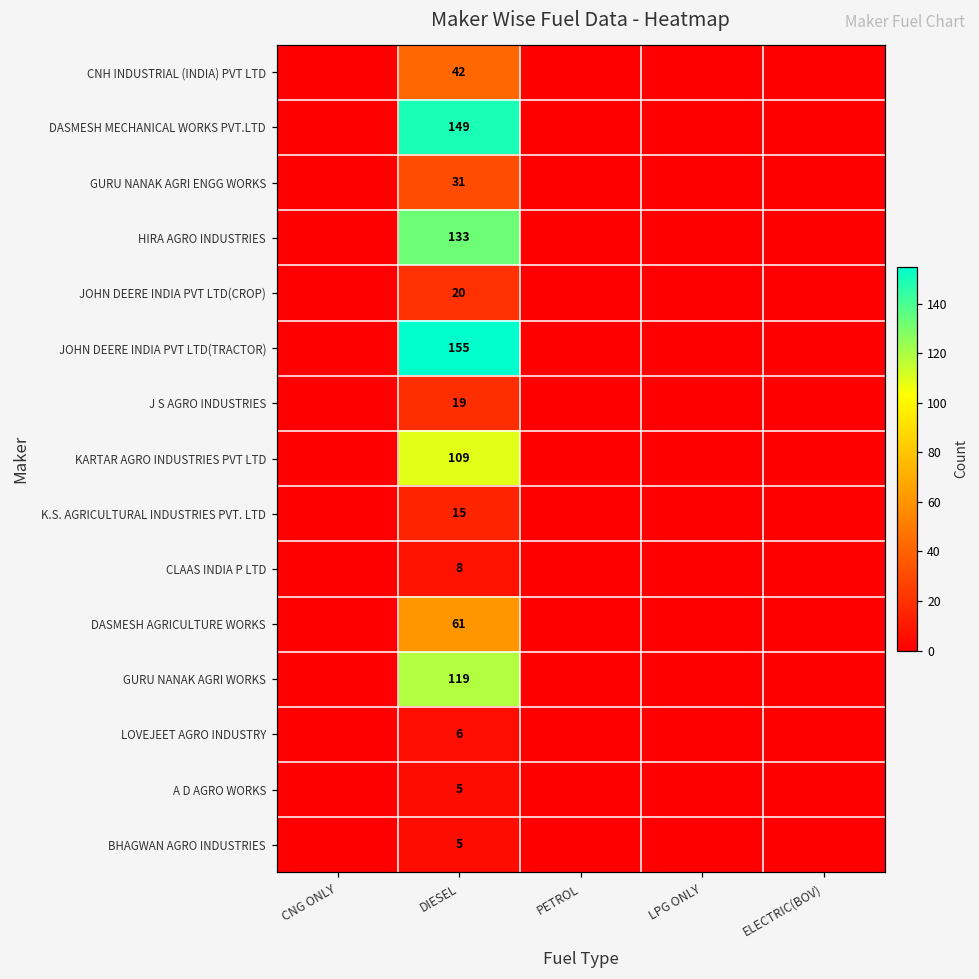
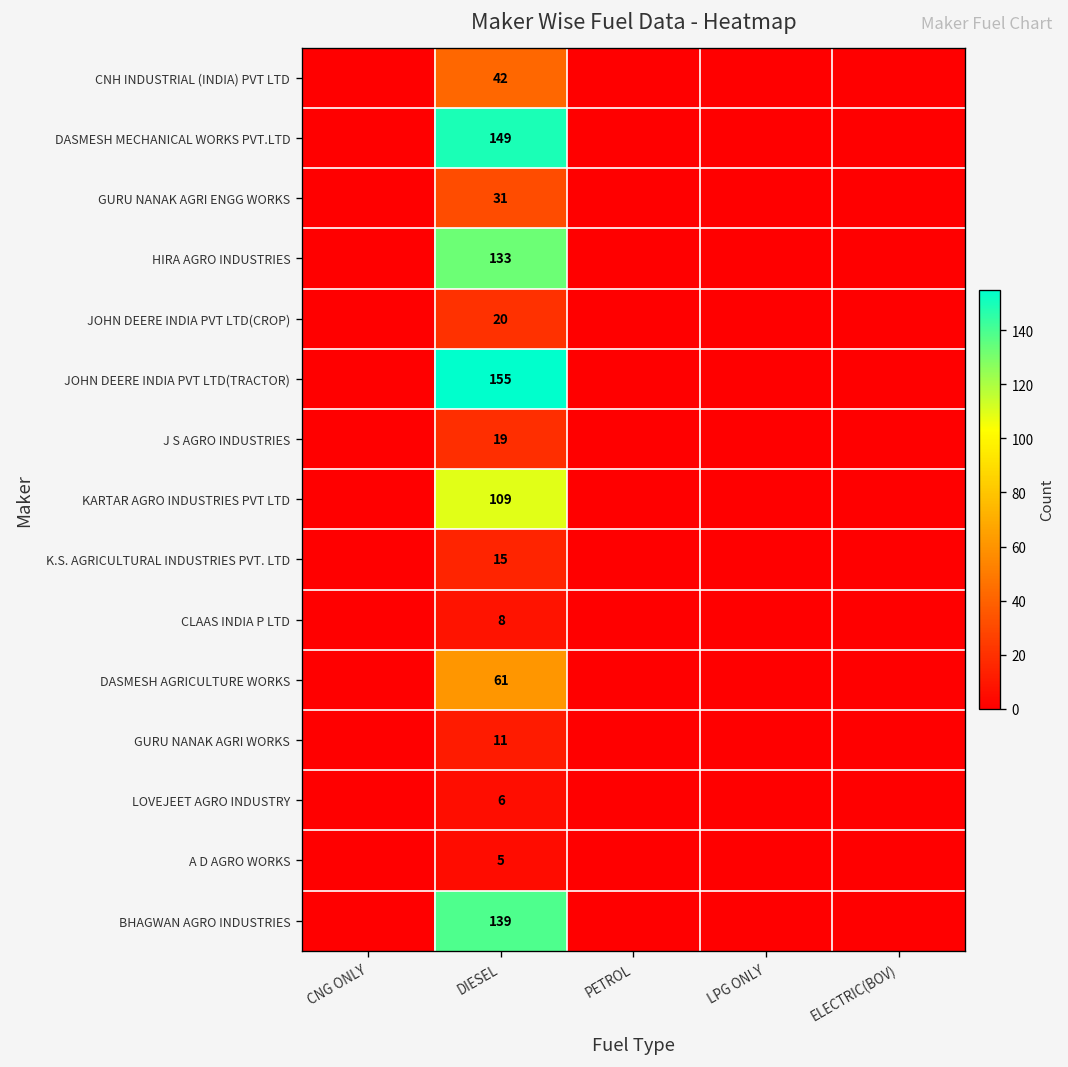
  {
    "CNH INDUSTRIAL (INDIA) PVT LTD": {
      "DIESEL": 42
    },
    "DASMESH MECHANICAL WORKS PVT.LTD": {
      "DIESEL": 149
    },
    "GURU NANAK AGRI ENGG WORKS": {
      "DIESEL": 31
    },
    "HIRA AGRO INDUSTRIES": {
      "DIESEL": 133
    },
    "JOHN DEERE INDIA PVT LTD(CROP)": {
      "DIESEL": 20
    },
    "JOHN DEERE INDIA PVT LTD(TRACTOR)": {
      "DIESEL": 155
    },
    "J S AGRO INDUSTRIES": {
      "DIESEL": 19
    },
    "KARTAR AGRO INDUSTRIES PVT LTD": {
      "DIESEL": 109
    },
    "K.S. AGRICULTURAL INDUSTRIES PVT. LTD": {
      "DIESEL": 15
    },
    "CLAAS INDIA P LTD": {
      "DIESEL": 8
    },
    "DASMESH AGRICULTURE WORKS": {
      "DIESEL": 61
    },
    "GURU NANAK AGRI WORKS": {
-     "DIESEL": 119
+     "DIESEL": 11
    },
    "LOVEJEET AGRO INDUSTRY": {
      "DIESEL": 6
    },
    "A D AGRO WORKS": {
      "DIESEL": 5
    },
    "BHAGWAN AGRO INDUSTRIES": {
-     "DIESEL": 5
+     "DIESEL": 139
    }
  }
